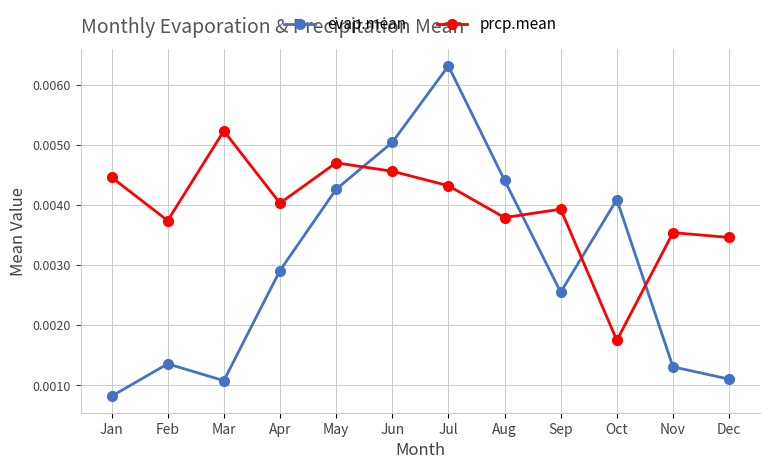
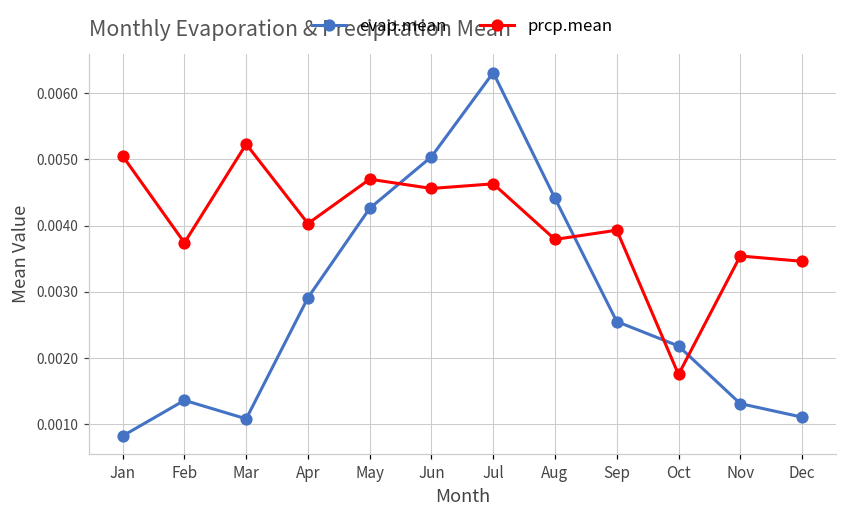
  {
    "evap.mean": {
      "Jan": 0.0008,
      "Feb": 0.0014,
      "Mar": 0.0011,
      "Apr": 0.0029,
      "May": 0.0043,
      "Jun": 0.0050,
      "Jul": 0.0063,
      "Aug": 0.0044,
      "Sep": 0.0026,
-     "Oct": 0.0041,
+     "Oct": 0.0022,
      "Nov": 0.0013,
      "Dec": 0.0011
    },
    "prcp.mean": {
-     "Jan": 0.0045,
+     "Jan": 0.0051,
      "Feb": 0.0037,
      "Mar": 0.0052,
      "Apr": 0.0040,
      "May": 0.0047,
      "Jun": 0.0046,
-     "Jul": 0.0043,
+     "Jul": 0.0046,
      "Aug": 0.0038,
      "Sep": 0.0039,
      "Oct": 0.0018,
      "Nov": 0.0035,
      "Dec": 0.0035
    }
  }
